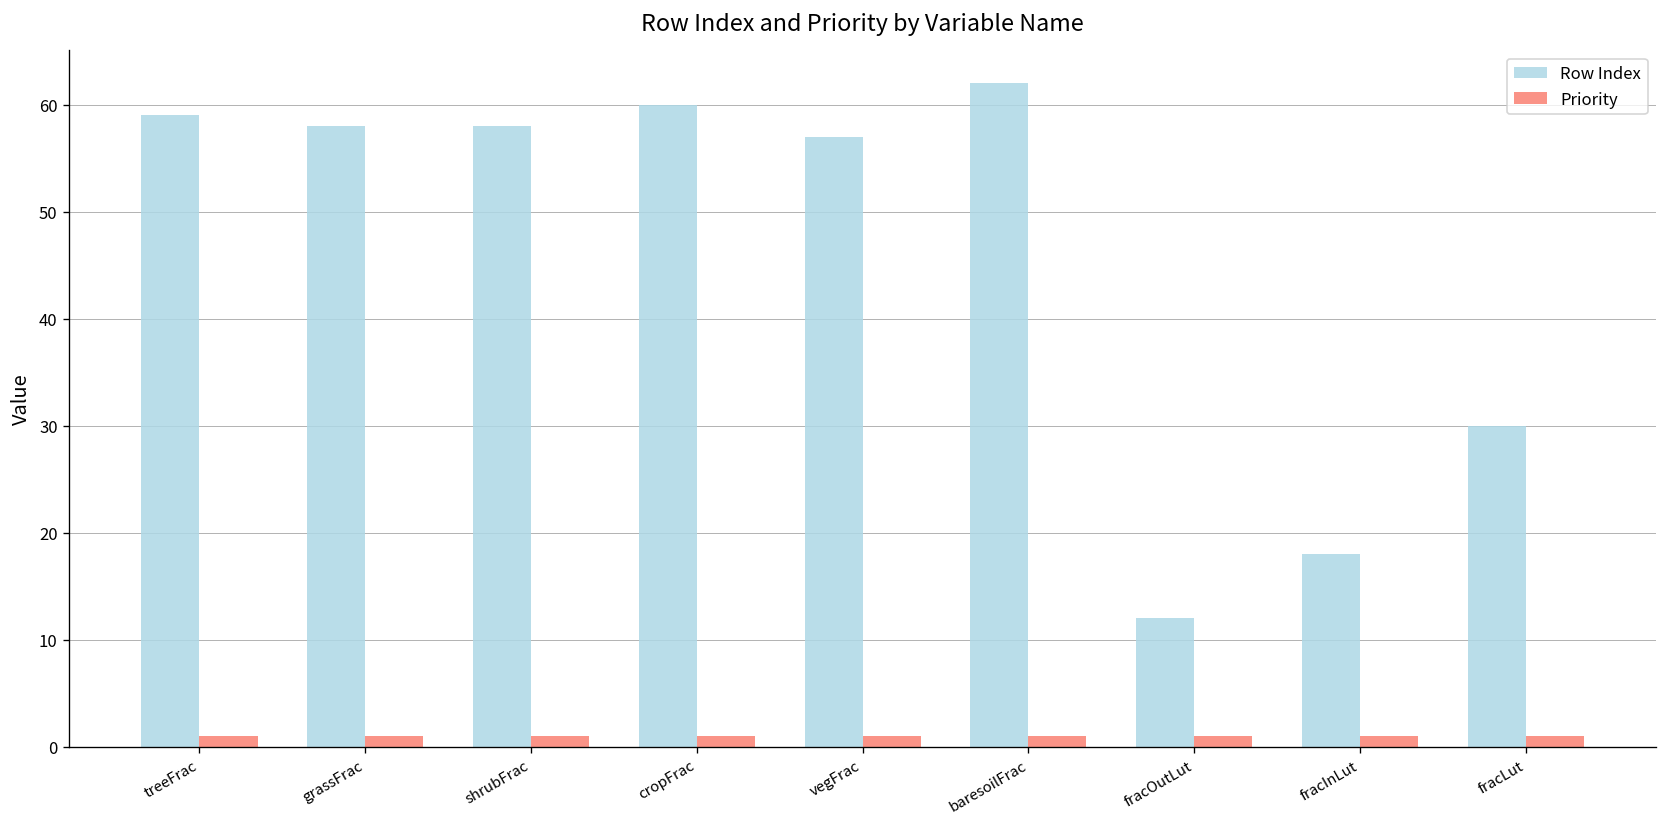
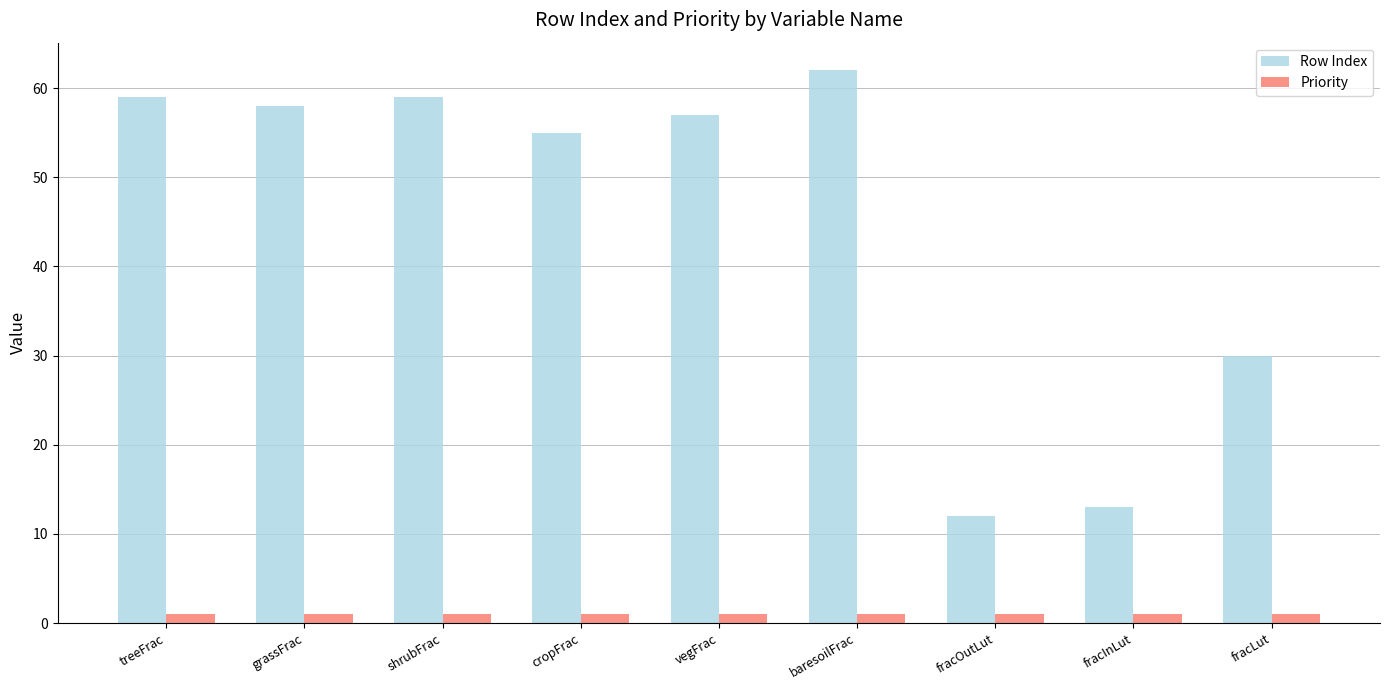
  {
    "Row Index": {
      "treeFrac": 59,
      "grassFrac": 58,
-     "shrubFrac": 58,
-     "cropFrac": 60,
+     "shrubFrac": 59,
+     "cropFrac": 55,
      "vegFrac": 57,
      "baresoilFrac": 62,
      "fracOutLut": 12,
-     "fracInLut": 18,
+     "fracInLut": 13,
      "fracLut": 30
    },
    "Priority": {
      "treeFrac": 1,
      "grassFrac": 1,
      "shrubFrac": 1,
      "cropFrac": 1,
      "vegFrac": 1,
      "baresoilFrac": 1,
      "fracOutLut": 1,
      "fracInLut": 1,
      "fracLut": 1
    }
  }
